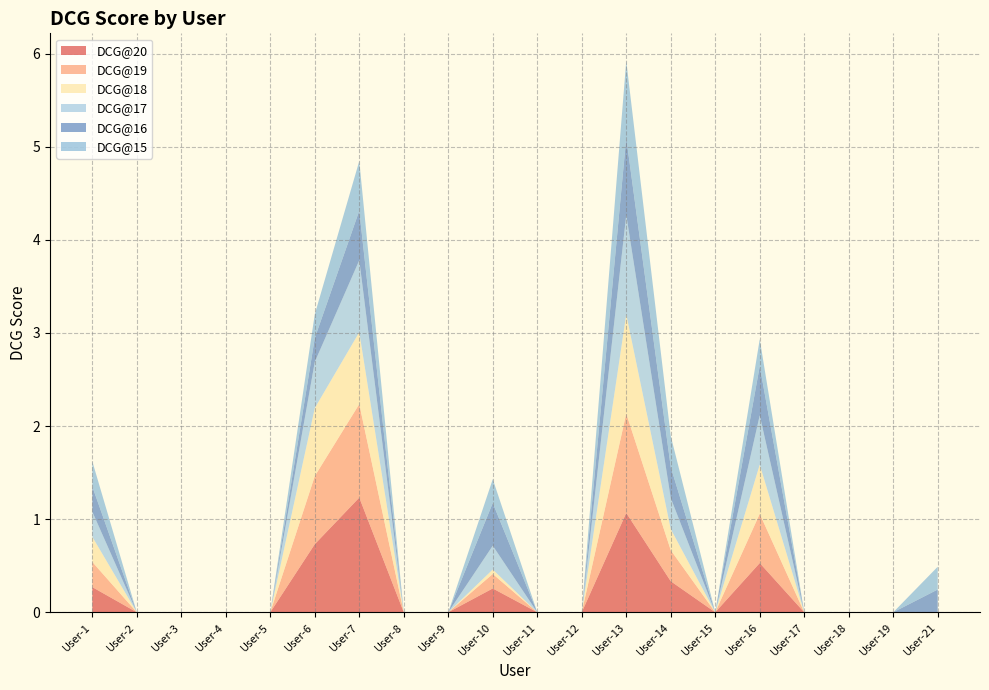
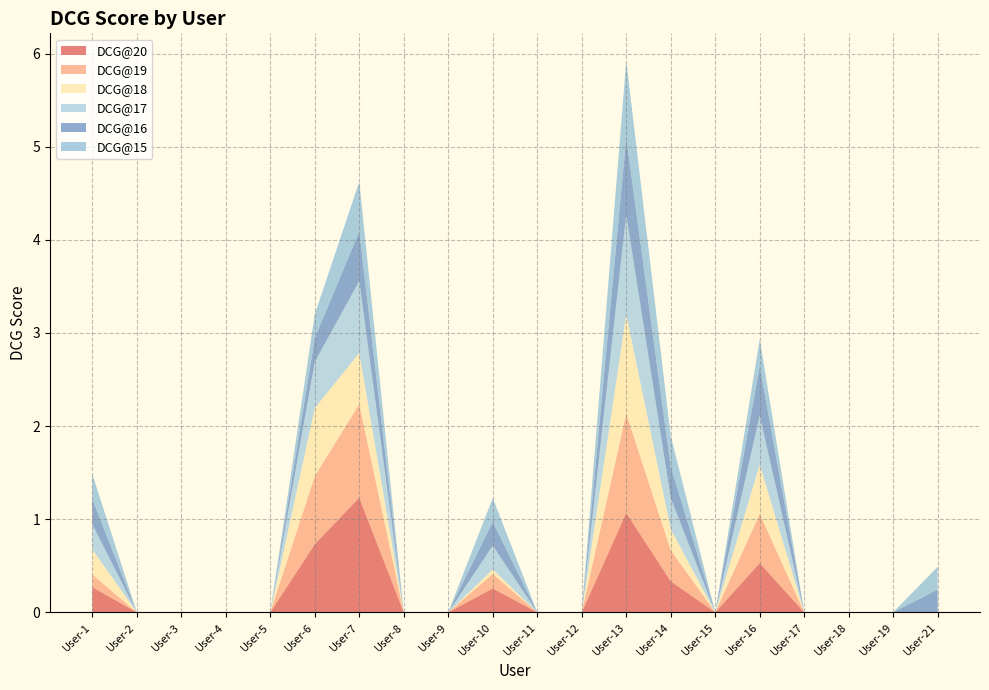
  {
    "DCG@20": {
      "User-1": 0.3,
      "User-6": 0.7,
      "User-7": 1.2,
      "User-10": 0.3,
      "User-13": 1.1,
      "User-14": 0.3,
      "User-16": 0.5
    },
    "DCG@19": {
-     "User-1": 0.3,
+     "User-1": 0.1,
      "User-6": 0.7,
      "User-7": 1.0,
      "User-10": 0.2,
      "User-13": 1.1,
      "User-14": 0.3,
      "User-16": 0.5
    },
    "DCG@18": {
      "User-1": 0.3,
      "User-6": 0.7,
-     "User-7": 0.8,
+     "User-7": 0.6,
      "User-10": 0.0,
      "User-13": 1.1,
      "User-14": 0.2,
      "User-16": 0.5
    },
    "DCG@16": {
      "User-1": 0.3,
      "User-6": 0.3,
      "User-7": 0.5,
-     "User-10": 0.5,
+     "User-10": 0.3,
      "User-13": 0.8,
      "User-14": 0.3,
      "User-16": 0.5,
      "User-21": 0.2
    }
  }
